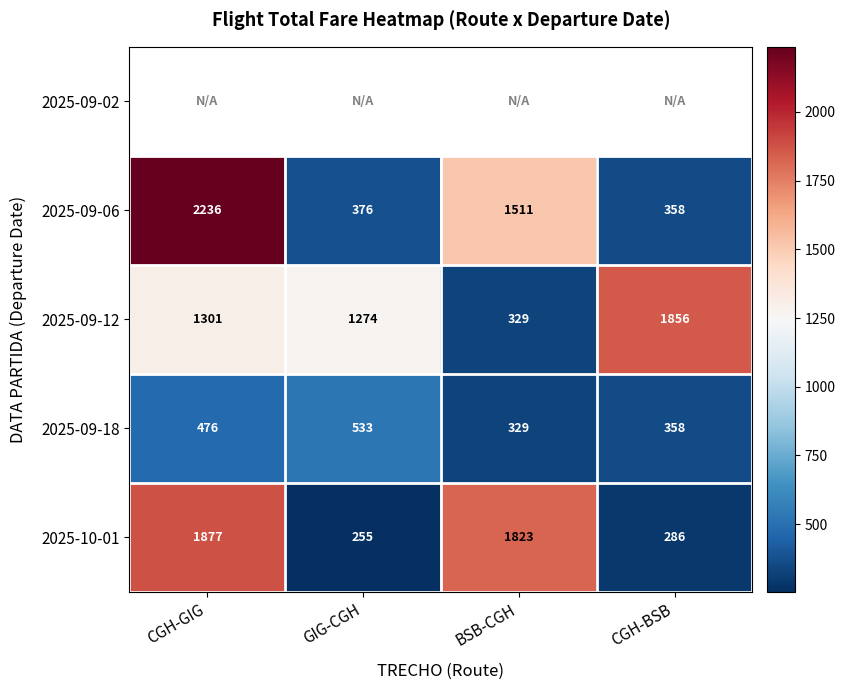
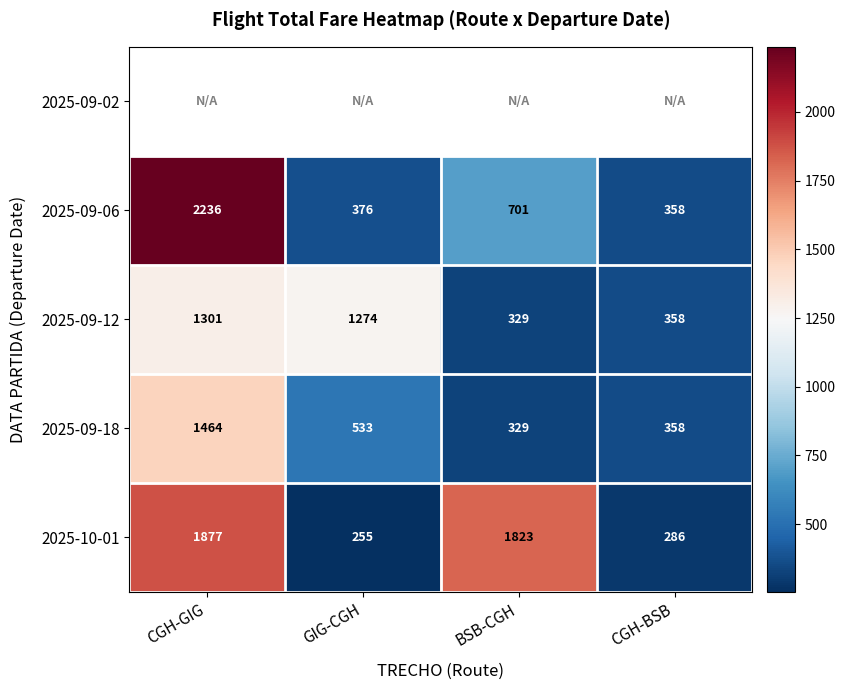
  {
    "2025-09-06": {
      "CGH-GIG": 2236,
      "GIG-CGH": 376,
-     "BSB-CGH": 1511,
+     "BSB-CGH": 701,
      "CGH-BSB": 358
    },
    "2025-09-12": {
      "CGH-GIG": 1301,
      "GIG-CGH": 1274,
      "BSB-CGH": 329,
-     "CGH-BSB": 1856
+     "CGH-BSB": 358
    },
    "2025-09-18": {
-     "CGH-GIG": 476,
+     "CGH-GIG": 1464,
      "GIG-CGH": 533,
      "BSB-CGH": 329,
      "CGH-BSB": 358
    },
    "2025-10-01": {
      "CGH-GIG": 1877,
      "GIG-CGH": 255,
      "BSB-CGH": 1823,
      "CGH-BSB": 286
    }
  }
